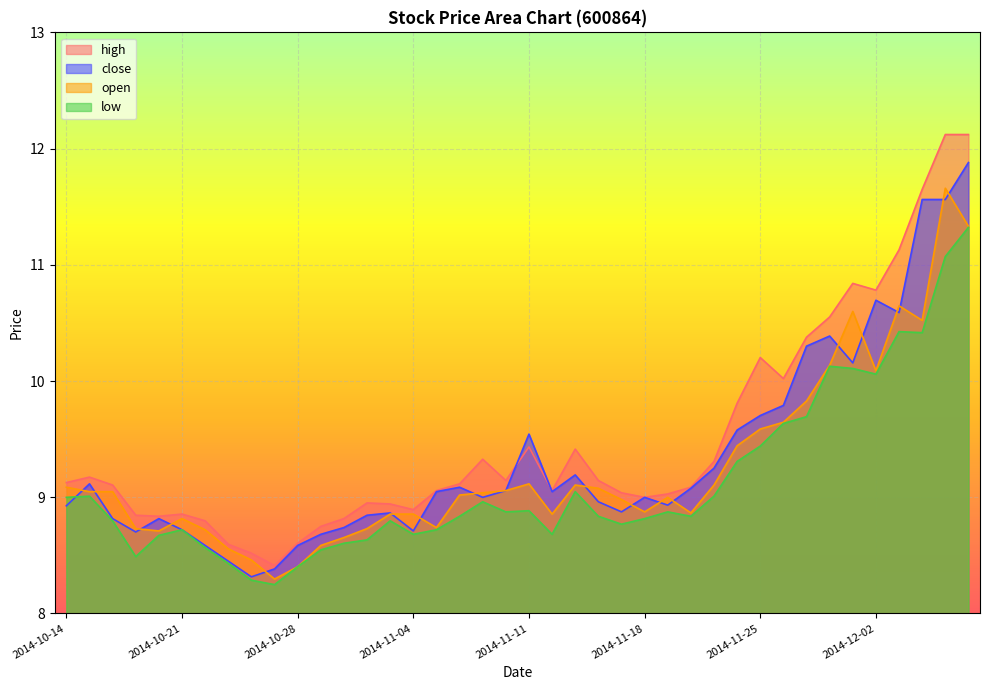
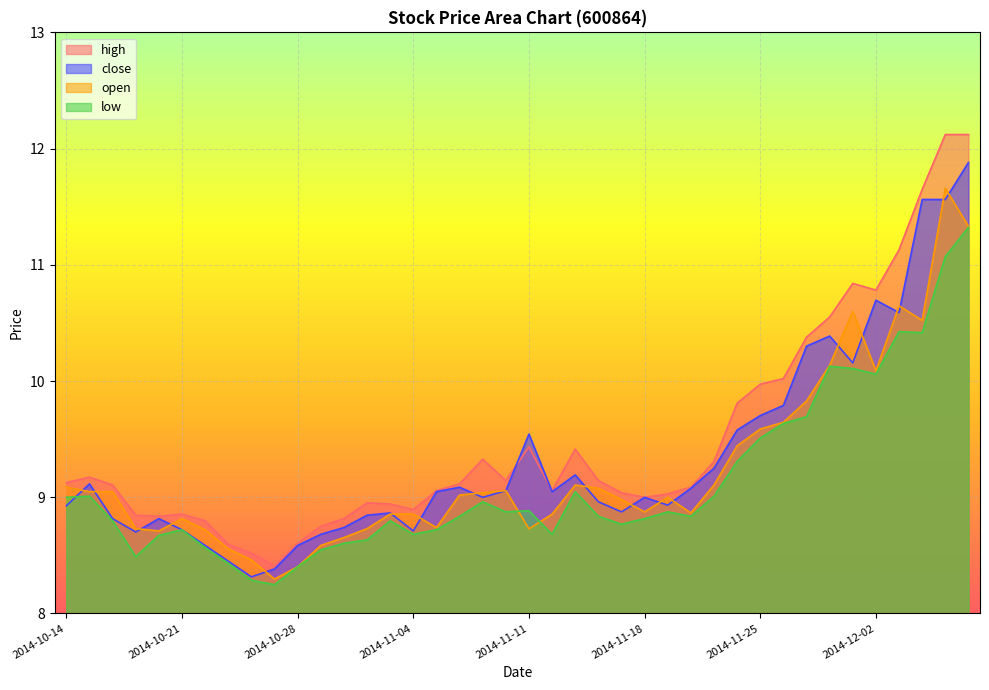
  {
    "high": {
      "2014-10-14": 9.13,
      "2014-10-21": 8.86,
      "2014-11-04": 8.89,
      "2014-11-11": 9.43,
-     "2014-11-25": 10.20,
+     "2014-11-25": 9.97,
      "2014-12-02": 10.78
    },
    "close": {
      "2014-10-14": 8.93,
      "2014-11-04": 8.71,
      "2014-11-11": 9.54,
      "2014-11-25": 9.70,
      "2014-12-02": 10.70
    },
    "open": {
      "2014-10-14": 9.09,
      "2014-10-21": 8.82,
      "2014-11-04": 8.86,
-     "2014-11-11": 9.12,
+     "2014-11-11": 8.73,
      "2014-11-18": 8.87,
      "2014-11-25": 9.59,
      "2014-12-02": 10.09
    },
    "low": {
      "2014-10-14": 9.00,
      "2014-11-04": 8.68,
      "2014-11-11": 8.88,
      "2014-11-18": 8.82,
-     "2014-11-25": 9.44,
+     "2014-11-25": 9.51,
      "2014-12-02": 10.06
    }
  }
